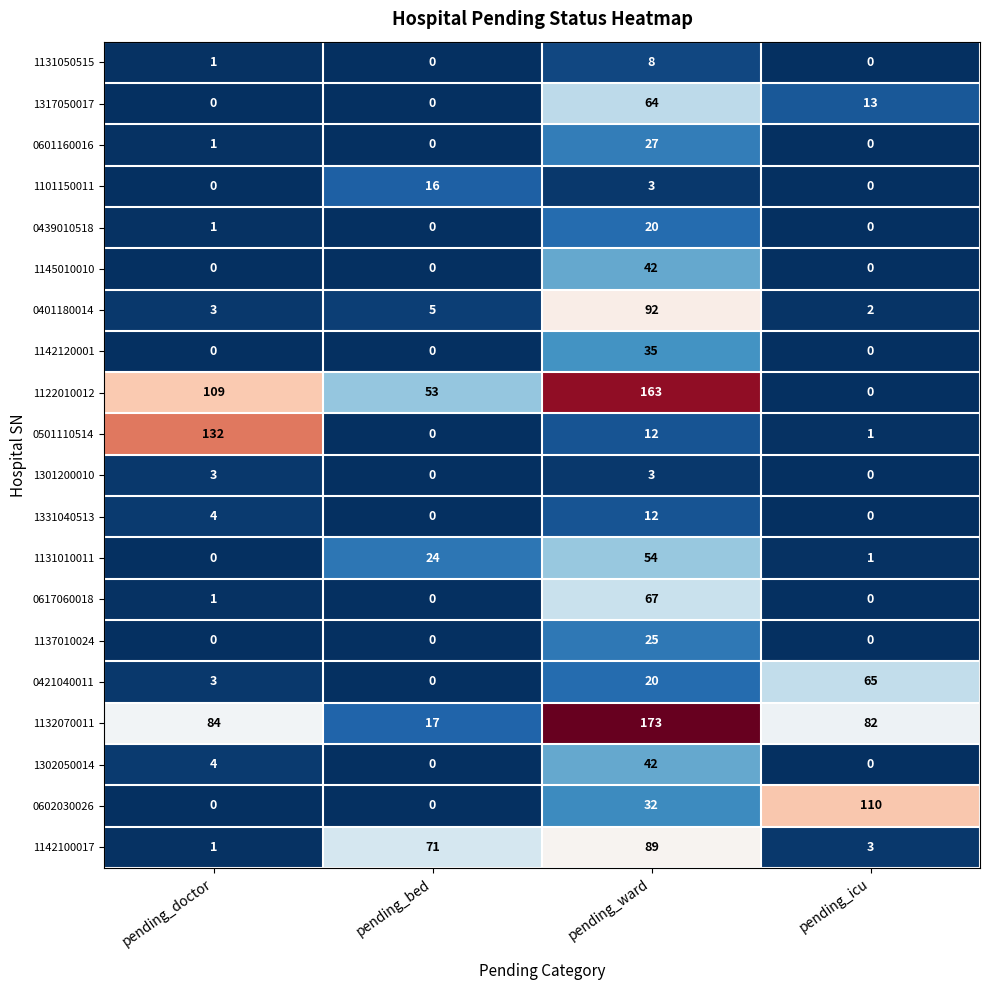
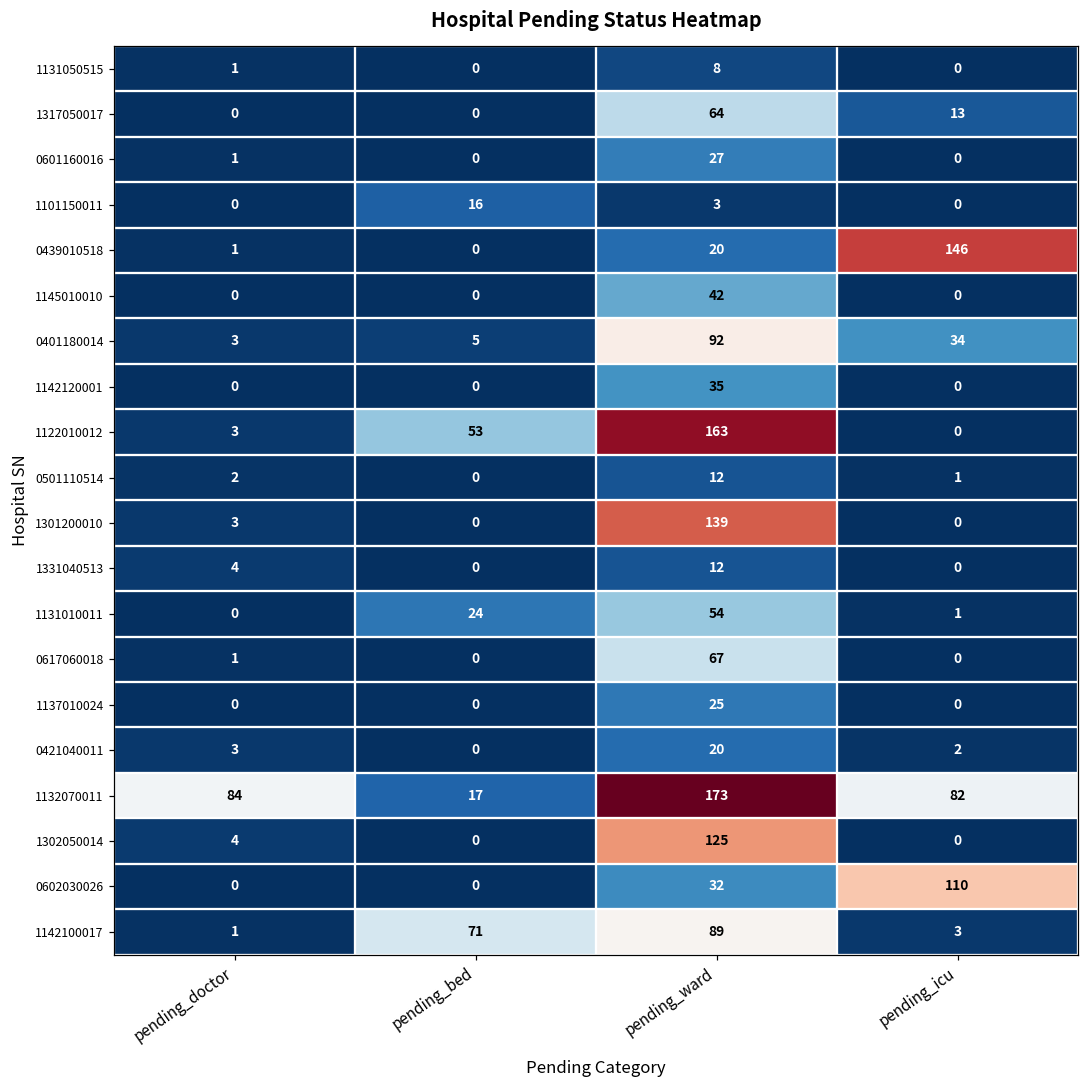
  {
    "1131050515": {
      "pending_doctor": 1,
      "pending_bed": 0,
      "pending_ward": 8,
      "pending_icu": 0
    },
    "1317050017": {
      "pending_doctor": 0,
      "pending_bed": 0,
      "pending_ward": 64,
      "pending_icu": 13
    },
    "0601160016": {
      "pending_doctor": 1,
      "pending_bed": 0,
      "pending_ward": 27,
      "pending_icu": 0
    },
    "1101150011": {
      "pending_doctor": 0,
      "pending_bed": 16,
      "pending_ward": 3,
      "pending_icu": 0
    },
    "0439010518": {
      "pending_doctor": 1,
      "pending_bed": 0,
      "pending_ward": 20,
-     "pending_icu": 0
+     "pending_icu": 146
    },
    "1145010010": {
      "pending_doctor": 0,
      "pending_bed": 0,
      "pending_ward": 42,
      "pending_icu": 0
    },
    "0401180014": {
      "pending_doctor": 3,
      "pending_bed": 5,
      "pending_ward": 92,
-     "pending_icu": 2
+     "pending_icu": 34
    },
    "1142120001": {
      "pending_doctor": 0,
      "pending_bed": 0,
      "pending_ward": 35,
      "pending_icu": 0
    },
    "1122010012": {
-     "pending_doctor": 109,
+     "pending_doctor": 3,
      "pending_bed": 53,
      "pending_ward": 163,
      "pending_icu": 0
    },
    "0501110514": {
-     "pending_doctor": 132,
+     "pending_doctor": 2,
      "pending_bed": 0,
      "pending_ward": 12,
      "pending_icu": 1
    },
    "1301200010": {
      "pending_doctor": 3,
      "pending_bed": 0,
-     "pending_ward": 3,
+     "pending_ward": 139,
      "pending_icu": 0
    },
    "1331040513": {
      "pending_doctor": 4,
      "pending_bed": 0,
      "pending_ward": 12,
      "pending_icu": 0
    },
    "1131010011": {
      "pending_doctor": 0,
      "pending_bed": 24,
      "pending_ward": 54,
      "pending_icu": 1
    },
    "0617060018": {
      "pending_doctor": 1,
      "pending_bed": 0,
      "pending_ward": 67,
      "pending_icu": 0
    },
    "1137010024": {
      "pending_doctor": 0,
      "pending_bed": 0,
      "pending_ward": 25,
      "pending_icu": 0
    },
    "0421040011": {
      "pending_doctor": 3,
      "pending_bed": 0,
      "pending_ward": 20,
-     "pending_icu": 65
+     "pending_icu": 2
    },
    "1132070011": {
      "pending_doctor": 84,
      "pending_bed": 17,
      "pending_ward": 173,
      "pending_icu": 82
    },
    "1302050014": {
      "pending_doctor": 4,
      "pending_bed": 0,
-     "pending_ward": 42,
+     "pending_ward": 125,
      "pending_icu": 0
    },
    "0602030026": {
      "pending_doctor": 0,
      "pending_bed": 0,
      "pending_ward": 32,
      "pending_icu": 110
    },
    "1142100017": {
      "pending_doctor": 1,
      "pending_bed": 71,
      "pending_ward": 89,
      "pending_icu": 3
    }
  }
